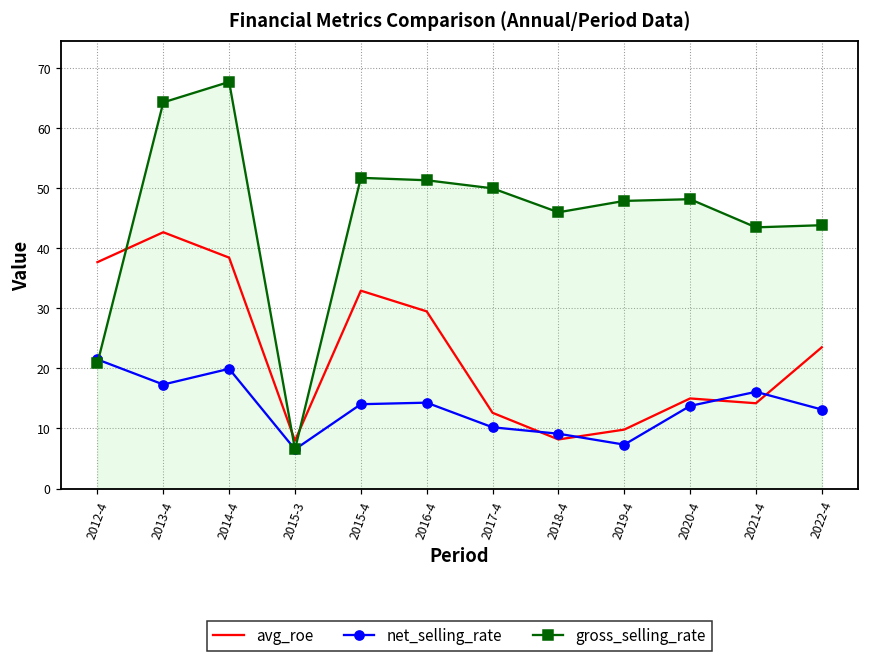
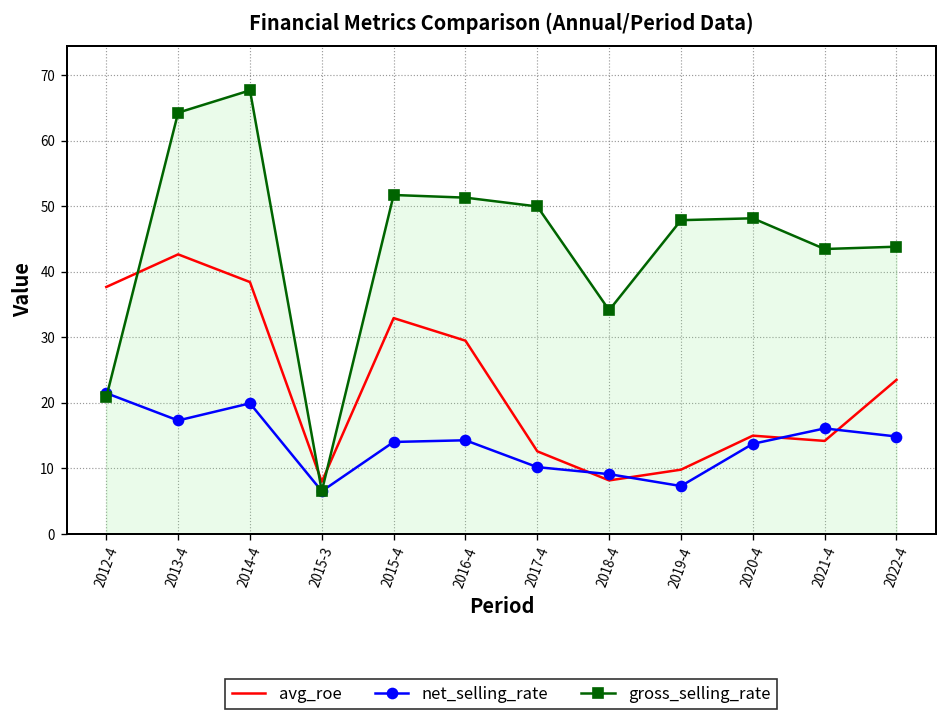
  {
    "avg_roe": {
      "2012-4": 38,
      "2013-4": 43,
      "2014-4": 38,
      "2015-3": 8,
      "2015-4": 33,
      "2016-4": 30,
      "2017-4": 13,
      "2018-4": 8,
      "2019-4": 10,
      "2020-4": 15,
      "2021-4": 14,
      "2022-4": 24
    },
    "net_selling_rate": {
      "2012-4": 21,
      "2013-4": 17,
      "2014-4": 20,
      "2015-4": 14,
      "2016-4": 14,
      "2017-4": 10,
      "2018-4": 9,
      "2019-4": 7,
      "2020-4": 14,
      "2021-4": 16,
-     "2022-4": 13
+     "2022-4": 15
    },
    "gross_selling_rate": {
      "2012-4": 21,
      "2013-4": 64,
      "2014-4": 68,
      "2015-4": 52,
      "2016-4": 51,
      "2017-4": 50,
-     "2018-4": 46,
+     "2018-4": 34,
      "2019-4": 48,
      "2020-4": 48,
      "2021-4": 43,
      "2022-4": 44
    }
  }
